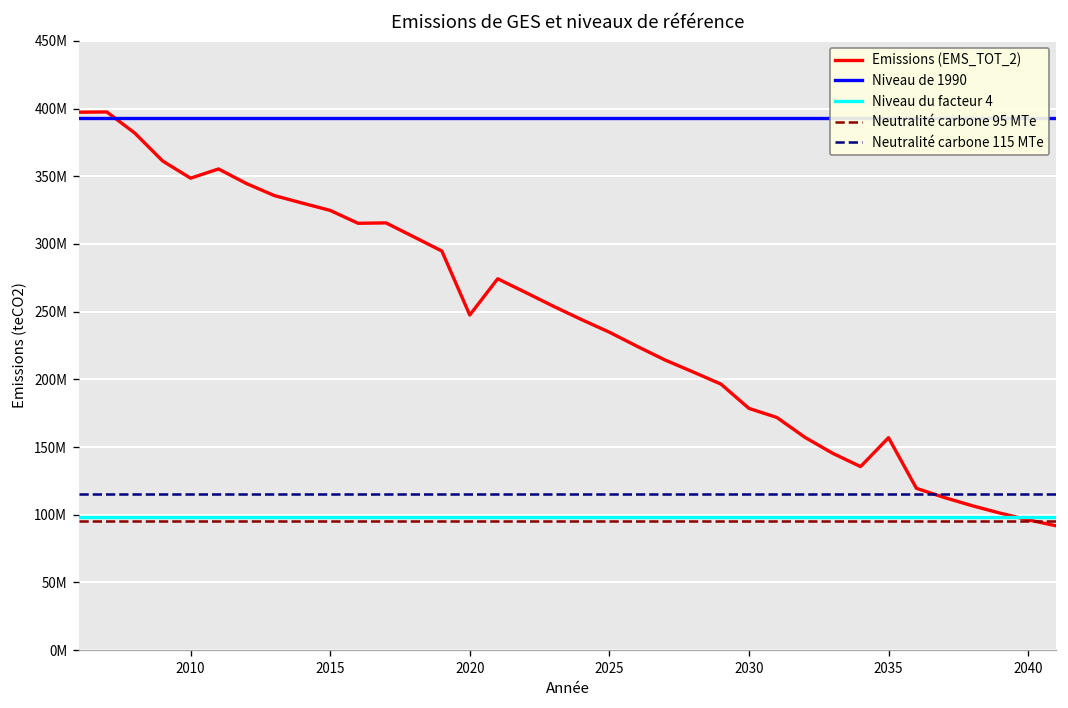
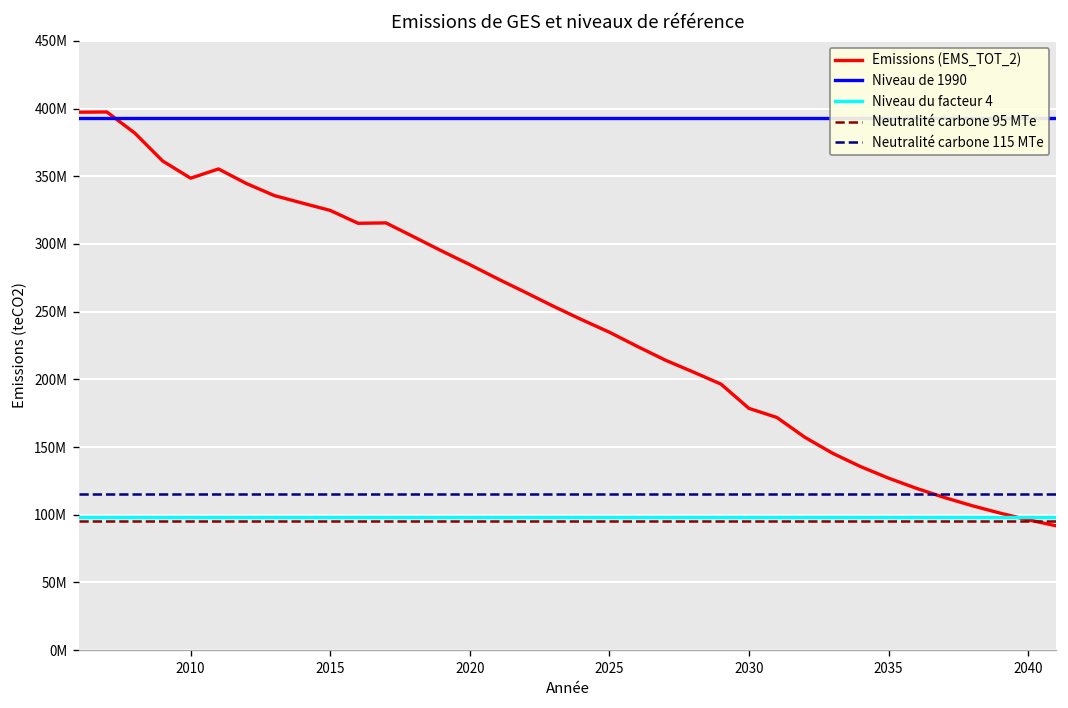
  {
    "Emissions (EMS_TOT_2)": {
      "2010": 349000000,
      "2015": 325000000,
-     "2020": 248000000,
+     "2020": 285000000,
      "2025": 235000000,
      "2030": 179000000,
-     "2035": 157000000
+     "2035": 127000000
    },
    "Niveau de 1990": {
      "2010": 393000000,
      "2015": 393000000,
      "2020": 393000000,
      "2025": 393000000,
      "2030": 393000000
    },
    "Niveau du facteur 4": {
      "2010": 98000000,
      "2015": 98000000,
      "2020": 98000000,
      "2025": 98000000,
      "2030": 98000000,
      "2035": 98000000
    },
    "Neutralité carbone 95 MTe": {
      "2010": 95000000,
      "2015": 95000000,
      "2020": 95000000,
      "2025": 95000000,
      "2030": 95000000,
      "2035": 95000000
    },
    "Neutralité carbone 115 MTe": {
      "2010": 115000000,
      "2015": 115000000,
      "2020": 115000000,
      "2025": 115000000,
      "2030": 115000000,
      "2035": 115000000,
      "2040": 115000000
    }
  }
